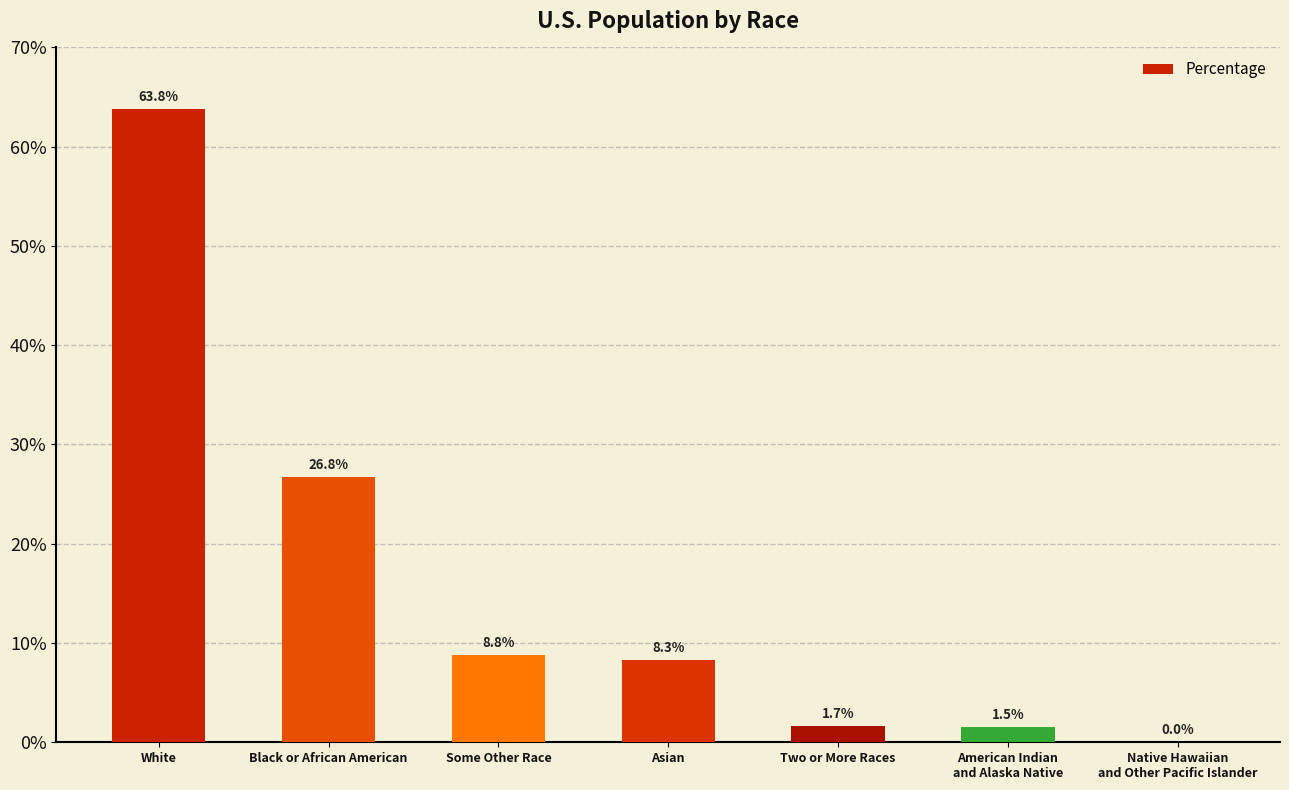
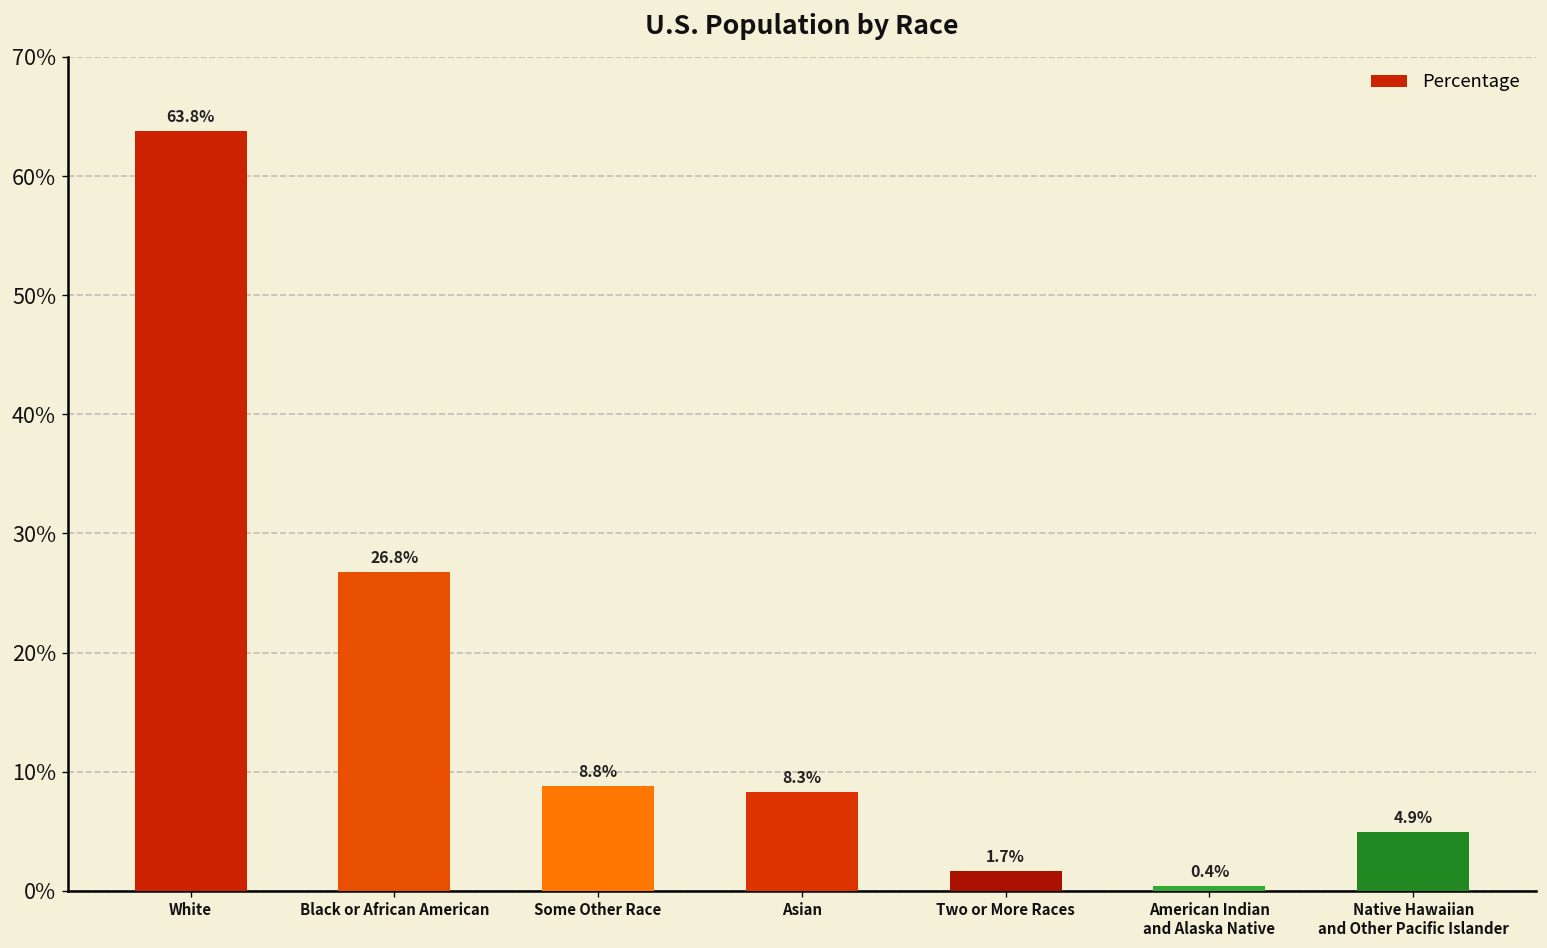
  {
    "White": "63.8%",
    "Black or African American": "26.8%",
    "Some Other Race": "8.8%",
    "Asian": "8.3%",
    "Two or More Races": "1.7%",
-   "American Indian and Alaska Native": "1.5%",
-   "Native Hawaiian and Other Pacific Islander": "0.0%"
+   "American Indian and Alaska Native": "0.4%",
+   "Native Hawaiian and Other Pacific Islander": "4.9%"
  }
